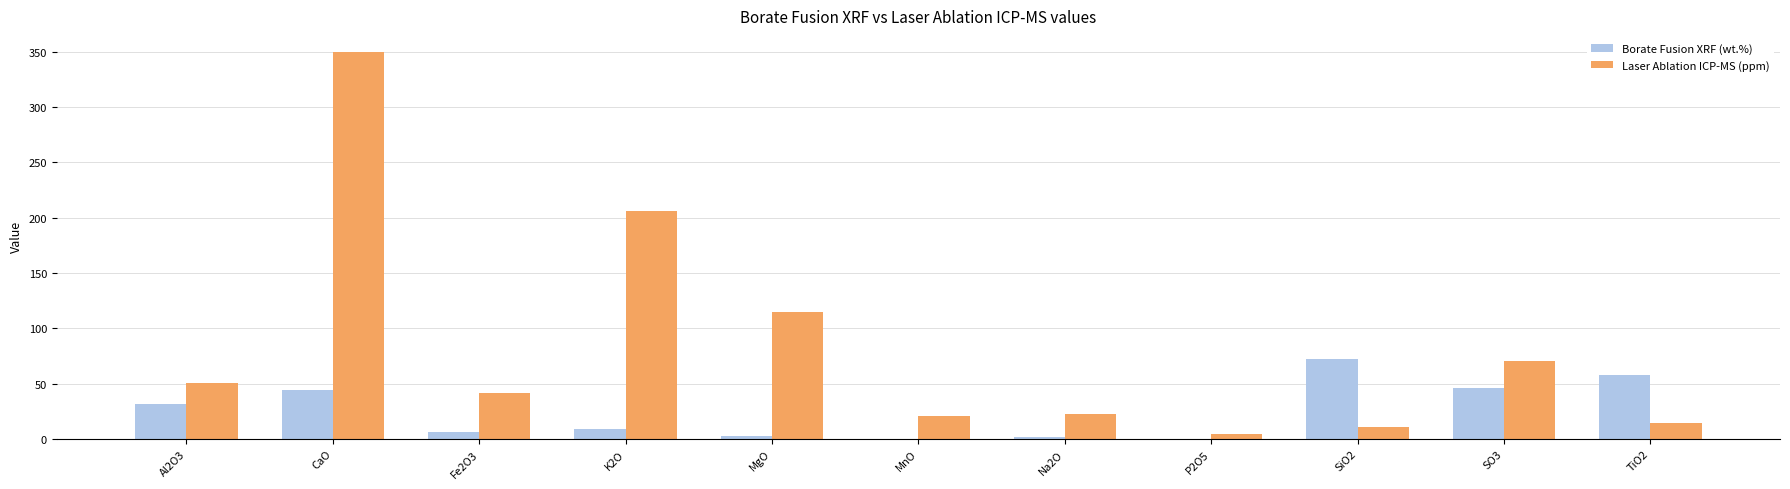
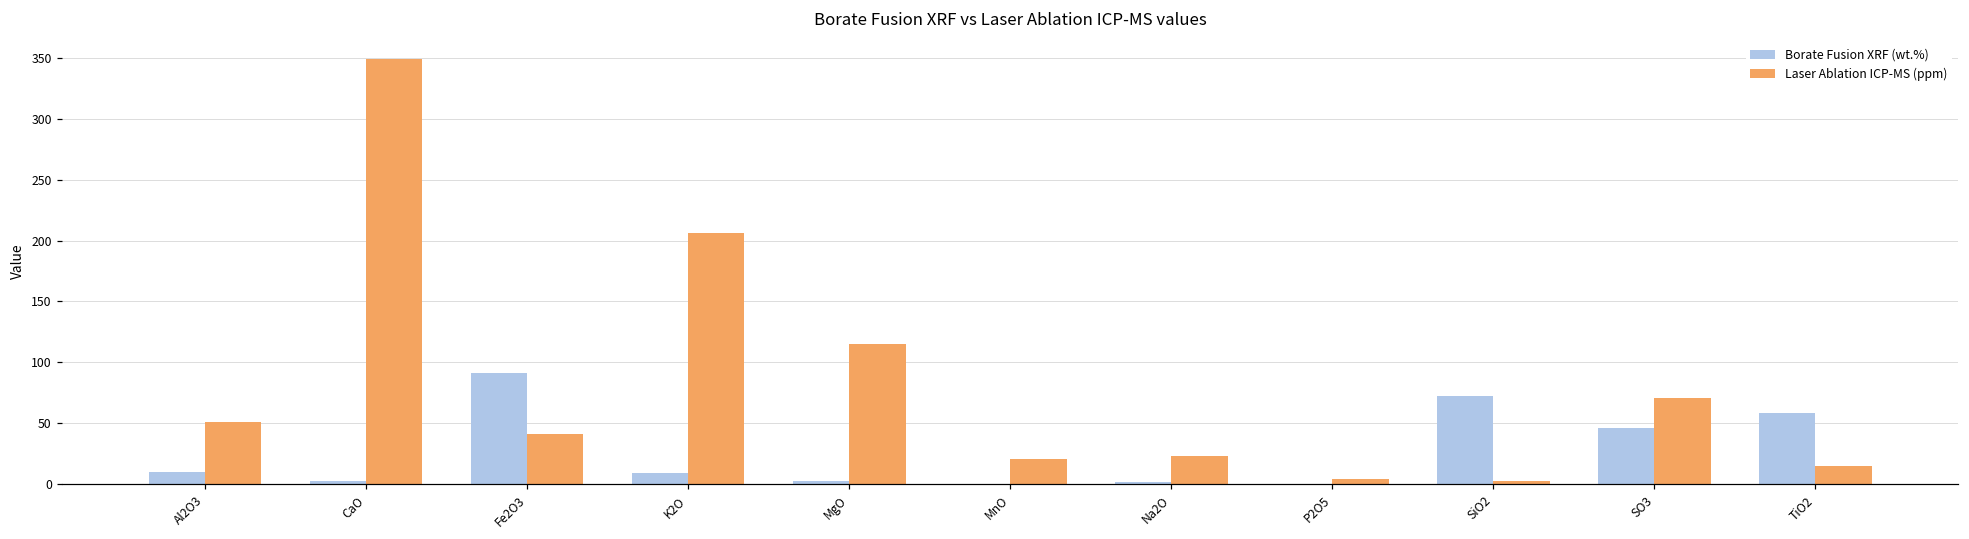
  {
    "Borate Fusion XRF (wt.%)": {
-     "Al2O3": 32,
-     "CaO": 45,
-     "Fe2O3": 6,
+     "Al2O3": 10,
+     "CaO": 2,
+     "Fe2O3": 91,
      "K2O": 9,
      "MgO": 3,
      "SiO2": 72,
      "SO3": 46,
      "TiO2": 58
    },
    "Laser Ablation ICP-MS (ppm)": {
      "Al2O3": 51,
      "CaO": 350,
      "Fe2O3": 41,
      "K2O": 206,
      "MgO": 115,
      "MnO": 21,
      "Na2O": 23,
      "P2O5": 4,
-     "SiO2": 11,
+     "SiO2": 2,
      "SO3": 71,
      "TiO2": 15
    }
  }
